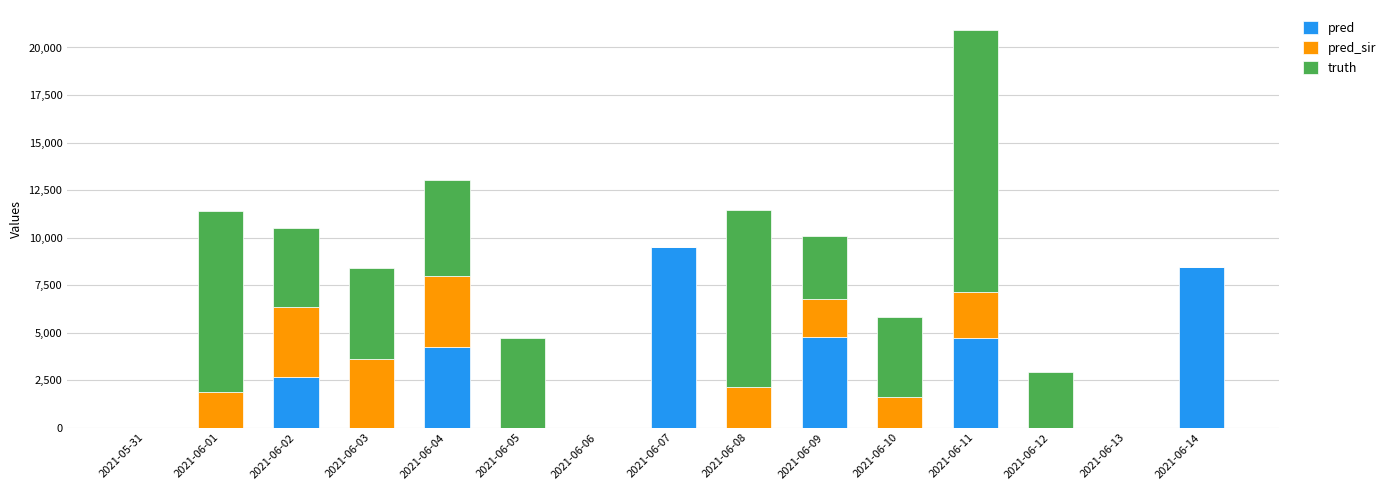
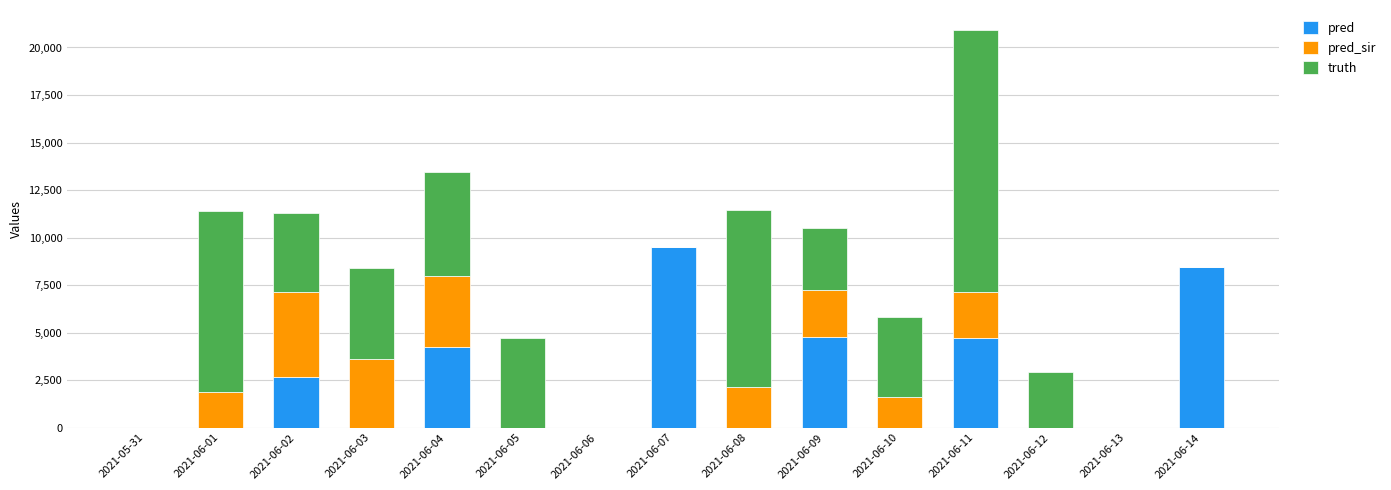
  {
    "pred": {
      "2021-05-31": "0",
      "2021-06-01": "0",
      "2021-06-02": "2,700",
      "2021-06-03": "0",
      "2021-06-04": "4,300",
      "2021-06-05": "0",
      "2021-06-06": "0",
      "2021-06-07": "9,500",
      "2021-06-08": "0",
      "2021-06-09": "4,800",
      "2021-06-10": "0",
      "2021-06-11": "4,700",
      "2021-06-12": "0",
      "2021-06-13": "0",
      "2021-06-14": "8,500"
    },
    "pred_sir": {
      "2021-05-31": "0",
      "2021-06-01": "1,900",
-     "2021-06-02": "3,700",
+     "2021-06-02": "4,500",
      "2021-06-03": "3,600",
      "2021-06-04": "3,700",
      "2021-06-05": "0",
      "2021-06-06": "0",
      "2021-06-07": "0",
      "2021-06-08": "2,100",
-     "2021-06-09": "2,000",
+     "2021-06-09": "2,500",
      "2021-06-10": "1,600",
      "2021-06-11": "2,400",
      "2021-06-12": "0",
      "2021-06-13": "0",
      "2021-06-14": "0"
    },
    "truth": {
      "2021-05-31": "0",
      "2021-06-01": "9,500",
      "2021-06-02": "4,200",
      "2021-06-03": "4,800",
-     "2021-06-04": "5,000",
+     "2021-06-04": "5,500",
      "2021-06-05": "4,700",
      "2021-06-06": "0",
      "2021-06-07": "0",
      "2021-06-08": "9,300",
      "2021-06-09": "3,300",
      "2021-06-10": "4,200",
      "2021-06-11": "13,800",
      "2021-06-12": "2,900",
      "2021-06-13": "0",
      "2021-06-14": "0"
    }
  }
